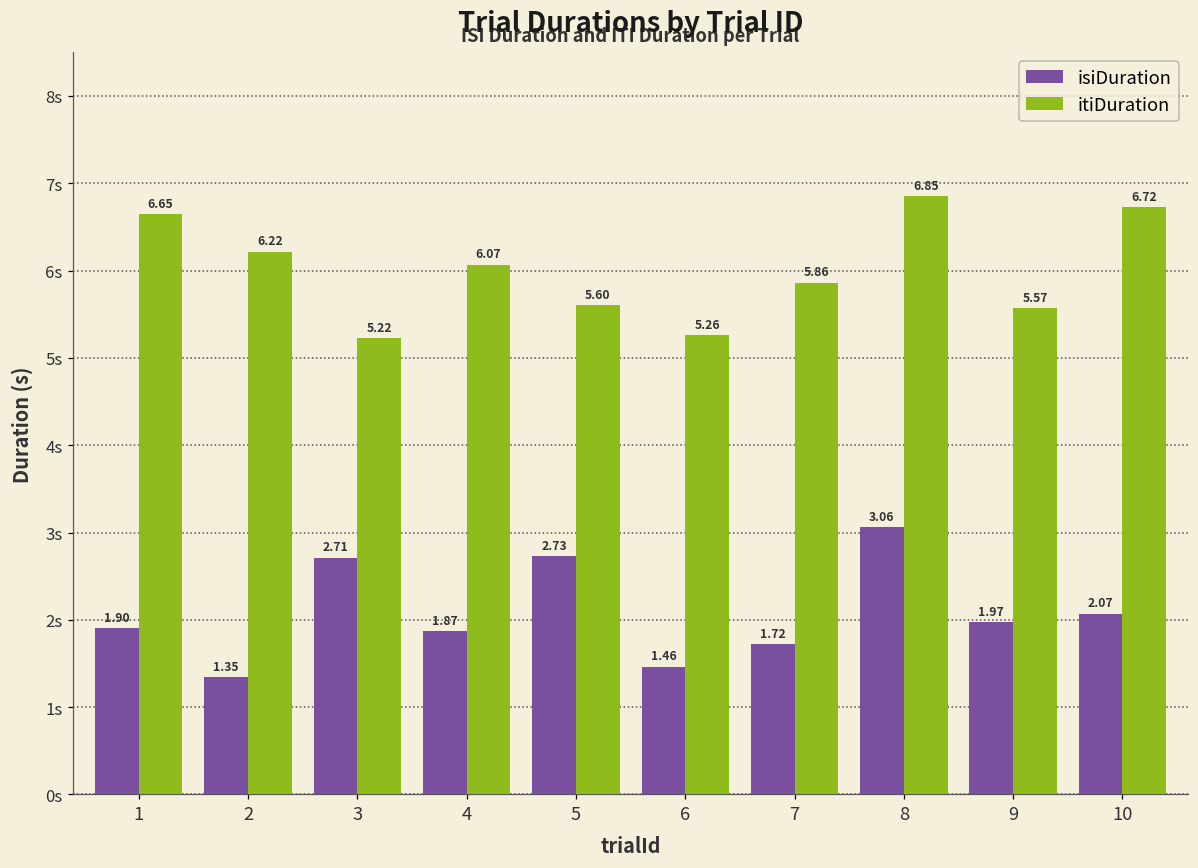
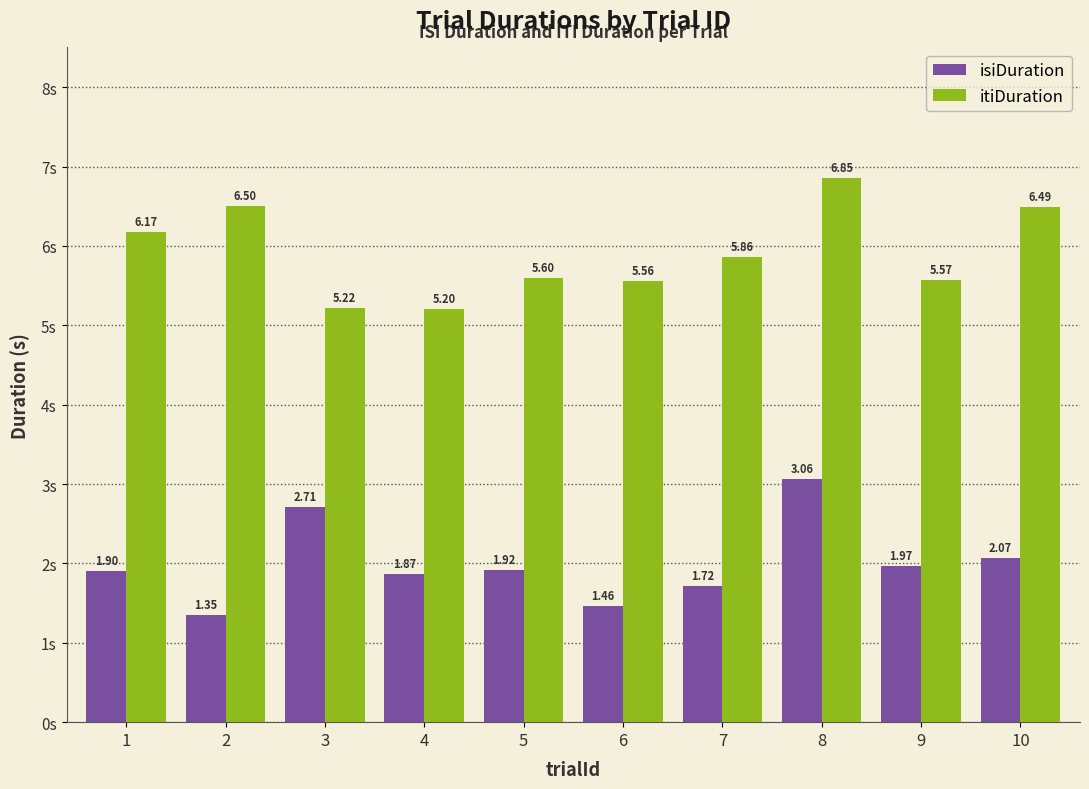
  {
    "isiDuration": {
      "1": 1.90,
      "2": 1.35,
      "3": 2.71,
      "4": 1.87,
-     "5": 2.73,
+     "5": 1.92,
      "6": 1.46,
      "7": 1.72,
      "8": 3.06,
      "9": 1.97,
      "10": 2.07
    },
    "itiDuration": {
-     "1": 6.65,
-     "2": 6.22,
+     "1": 6.17,
+     "2": 6.50,
      "3": 5.22,
-     "4": 6.07,
+     "4": 5.20,
      "5": 5.60,
-     "6": 5.26,
+     "6": 5.56,
      "7": 5.86,
      "8": 6.85,
      "9": 5.57,
-     "10": 6.72
+     "10": 6.49
    }
  }
